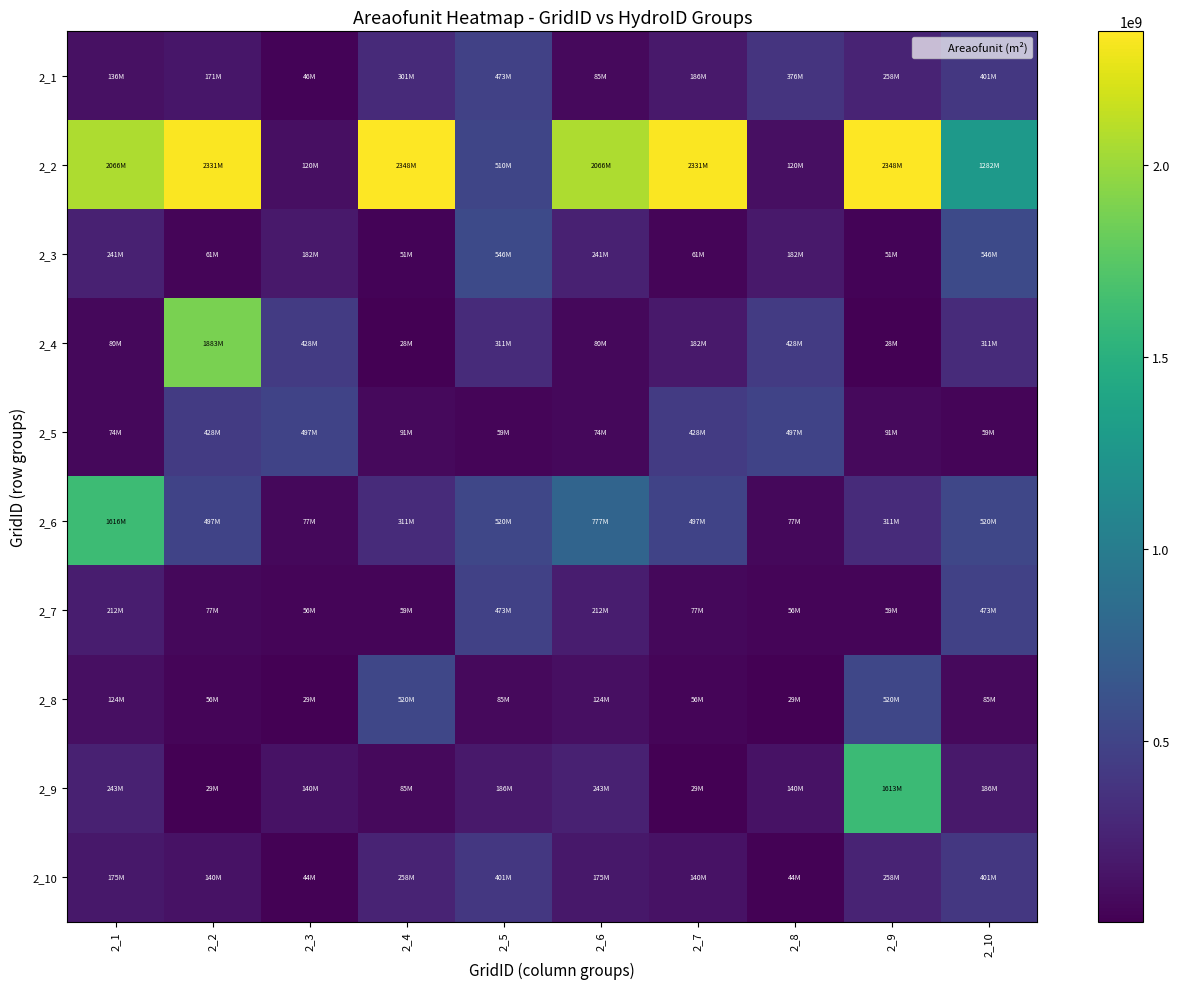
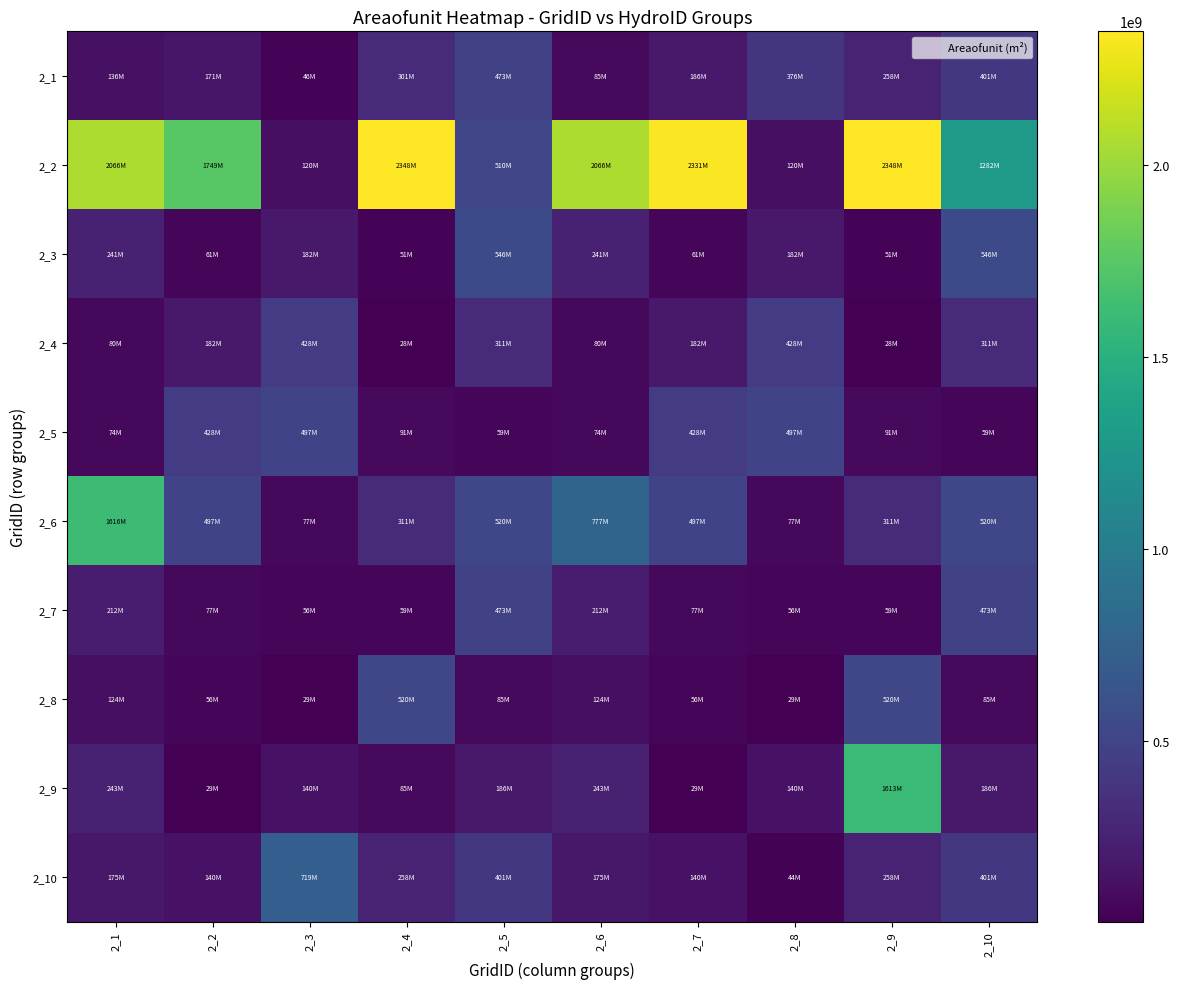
  {
    "2_1": {
      "2_1": "136M",
      "2_2": "171M",
      "2_3": "46M",
      "2_4": "301M",
      "2_5": "473M",
      "2_6": "85M",
      "2_7": "186M",
      "2_8": "376M",
      "2_9": "258M",
      "2_10": "401M"
    },
    "2_2": {
      "2_1": "2066M",
-     "2_2": "2331M",
+     "2_2": "1749M",
      "2_3": "120M",
      "2_4": "2348M",
      "2_5": "510M",
      "2_6": "2066M",
      "2_7": "2331M",
      "2_8": "120M",
      "2_9": "2348M",
      "2_10": "1282M"
    },
    "2_3": {
      "2_1": "241M",
      "2_2": "61M",
      "2_3": "182M",
      "2_4": "51M",
      "2_5": "546M",
      "2_6": "241M",
      "2_7": "61M",
      "2_8": "182M",
      "2_9": "51M",
      "2_10": "546M"
    },
    "2_4": {
      "2_1": "80M",
-     "2_2": "1883M",
+     "2_2": "182M",
      "2_3": "428M",
      "2_4": "28M",
      "2_5": "311M",
      "2_6": "80M",
      "2_7": "182M",
      "2_8": "428M",
      "2_9": "28M",
      "2_10": "311M"
    },
    "2_5": {
      "2_1": "74M",
      "2_2": "428M",
      "2_3": "497M",
      "2_4": "91M",
      "2_5": "59M",
      "2_6": "74M",
      "2_7": "428M",
      "2_8": "497M",
      "2_9": "91M",
      "2_10": "59M"
    },
    "2_6": {
      "2_1": "1616M",
      "2_2": "497M",
      "2_3": "77M",
      "2_4": "311M",
      "2_5": "520M",
      "2_6": "777M",
      "2_7": "497M",
      "2_8": "77M",
      "2_9": "311M",
      "2_10": "520M"
    },
    "2_7": {
      "2_1": "212M",
      "2_2": "77M",
      "2_3": "56M",
      "2_4": "59M",
      "2_5": "473M",
      "2_6": "212M",
      "2_7": "77M",
      "2_8": "56M",
      "2_9": "59M",
      "2_10": "473M"
    },
    "2_8": {
      "2_1": "124M",
      "2_2": "56M",
      "2_3": "29M",
      "2_4": "520M",
      "2_5": "85M",
      "2_6": "124M",
      "2_7": "56M",
      "2_8": "29M",
      "2_9": "520M",
      "2_10": "85M"
    },
    "2_9": {
      "2_1": "243M",
      "2_2": "29M",
      "2_3": "140M",
      "2_4": "85M",
      "2_5": "186M",
      "2_6": "243M",
      "2_7": "29M",
      "2_8": "140M",
      "2_9": "1613M",
      "2_10": "186M"
    },
    "2_10": {
      "2_1": "175M",
      "2_2": "140M",
-     "2_3": "44M",
+     "2_3": "719M",
      "2_4": "258M",
      "2_5": "401M",
      "2_6": "175M",
      "2_7": "140M",
      "2_8": "44M",
      "2_9": "258M",
      "2_10": "401M"
    }
  }
